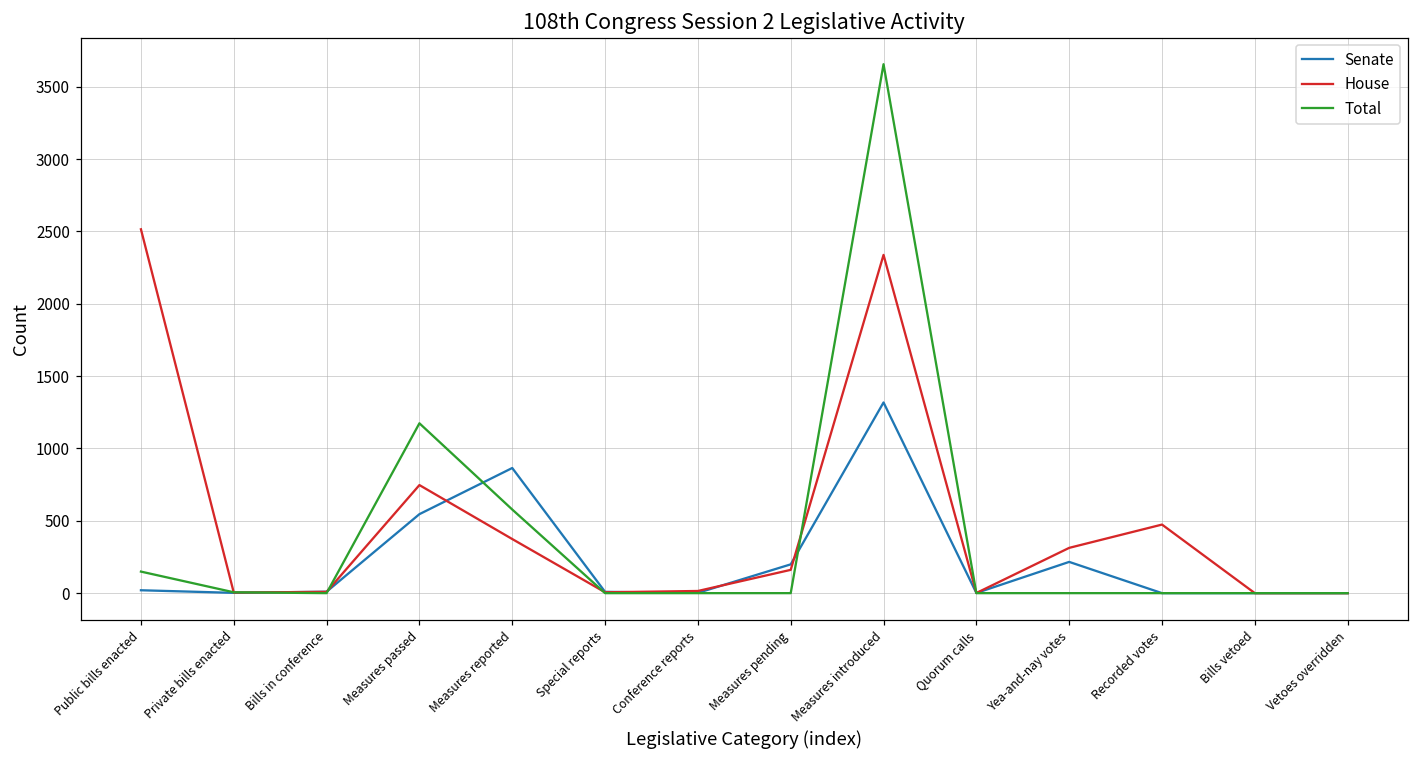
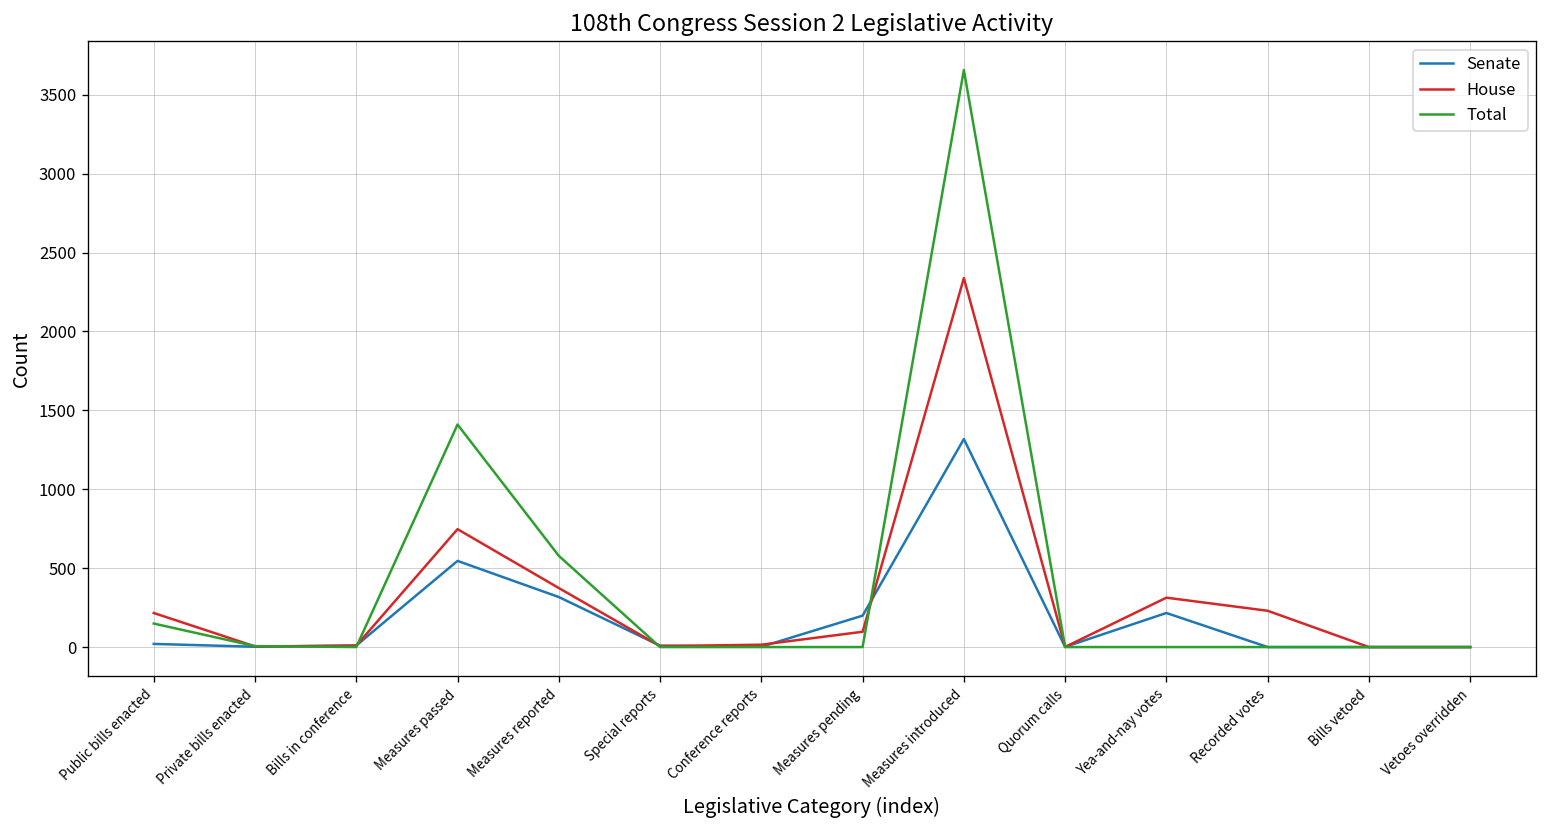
  {
    "Senate": {
      "Public bills enacted": 20,
      "Measures passed": 550,
-     "Measures reported": 870,
+     "Measures reported": 320,
      "Measures pending": 200,
      "Measures introduced": 1320,
      "Yea-and-nay votes": 220
    },
    "House": {
-     "Public bills enacted": 2520,
+     "Public bills enacted": 220,
      "Measures passed": 750,
      "Measures reported": 370,
-     "Measures pending": 160,
+     "Measures pending": 100,
      "Measures introduced": 2340,
      "Yea-and-nay votes": 310,
-     "Recorded votes": 470
+     "Recorded votes": 230
    },
    "Total": {
      "Public bills enacted": 150,
-     "Measures passed": 1170,
+     "Measures passed": 1410,
      "Measures reported": 580,
      "Measures pending": 0,
      "Measures introduced": 3660,
      "Yea-and-nay votes": 0
    }
  }
